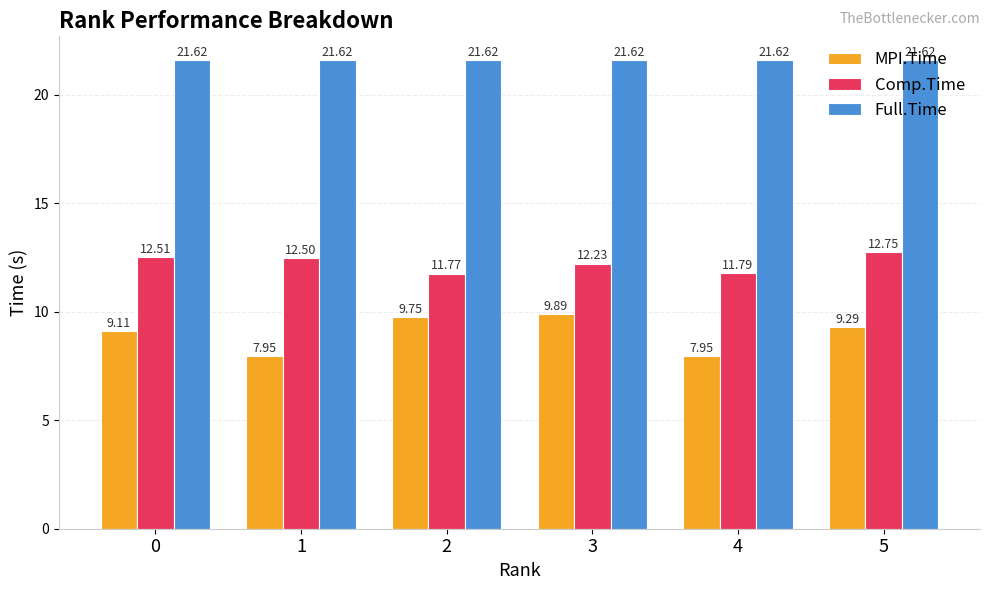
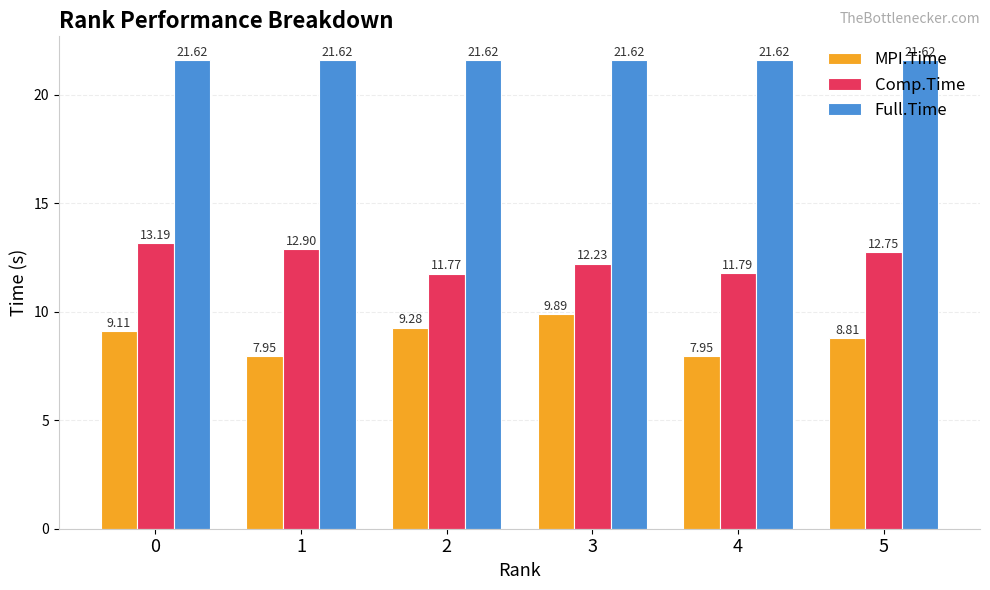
  {
    "MPI.Time": {
      "0": 9.11,
      "1": 7.95,
-     "2": 9.75,
+     "2": 9.28,
      "3": 9.89,
      "4": 7.95,
-     "5": 9.29
+     "5": 8.81
    },
    "Comp.Time": {
-     "0": 12.51,
-     "1": 12.50,
+     "0": 13.19,
+     "1": 12.90,
      "2": 11.77,
      "3": 12.23,
      "4": 11.79,
      "5": 12.75
    },
    "Full.Time": {
      "0": 21.62,
      "1": 21.62,
      "2": 21.62,
      "3": 21.62,
      "4": 21.62,
      "5": 21.62
    }
  }
